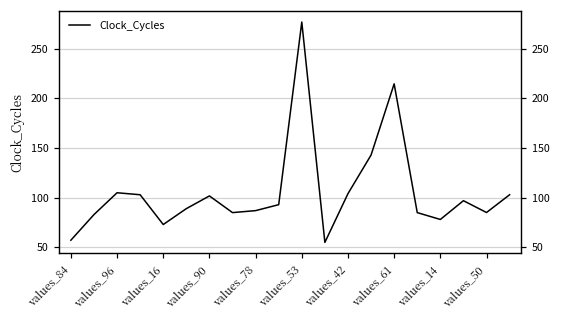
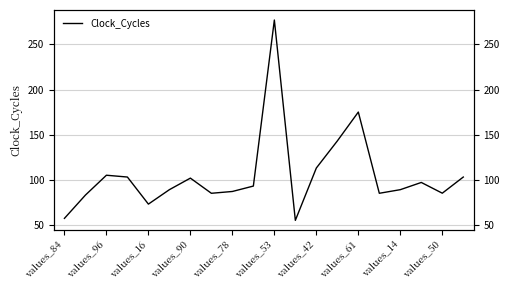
  {
    "values_84": 60,
    "values_96": 110,
    "values_16": 70,
    "values_90": 100,
    "values_78": 90,
    "values_53": 280,
-   "values_42": 100,
-   "values_61": 210,
-   "values_14": 80,
+   "values_42": 110,
+   "values_61": 180,
+   "values_14": 90,
    "values_50": 90
  }
